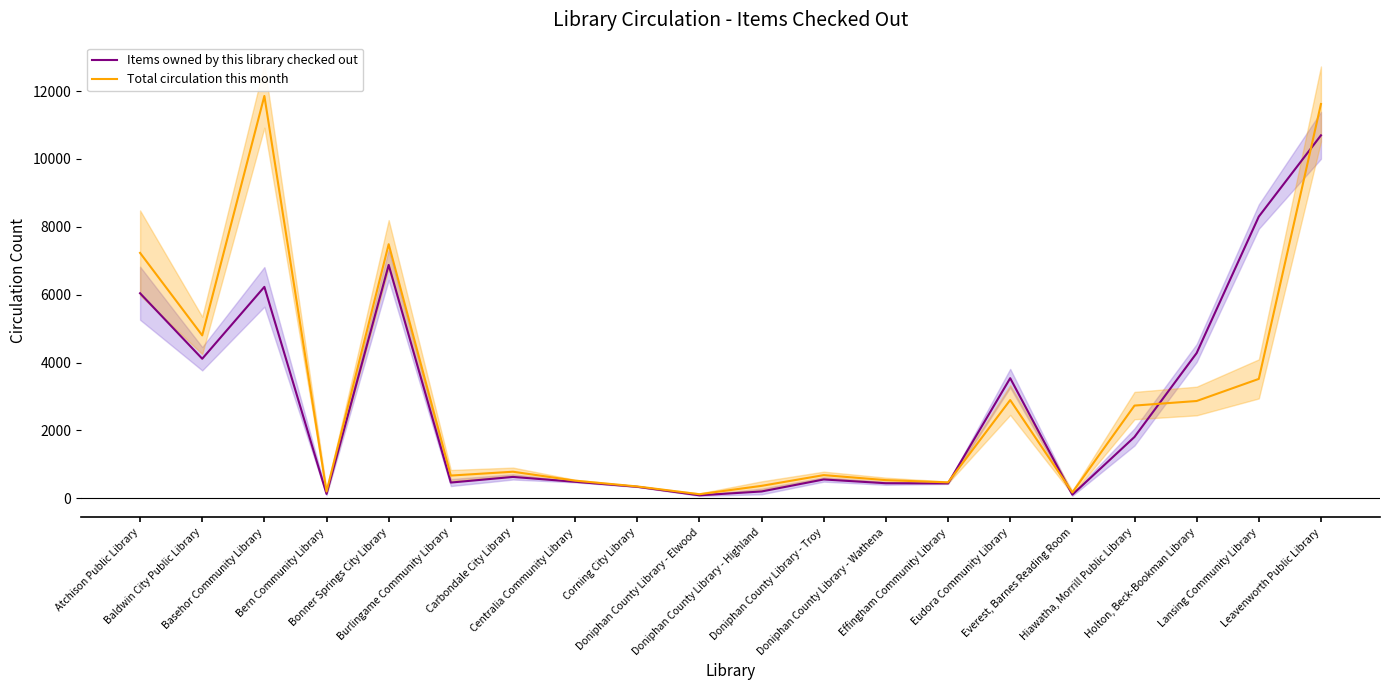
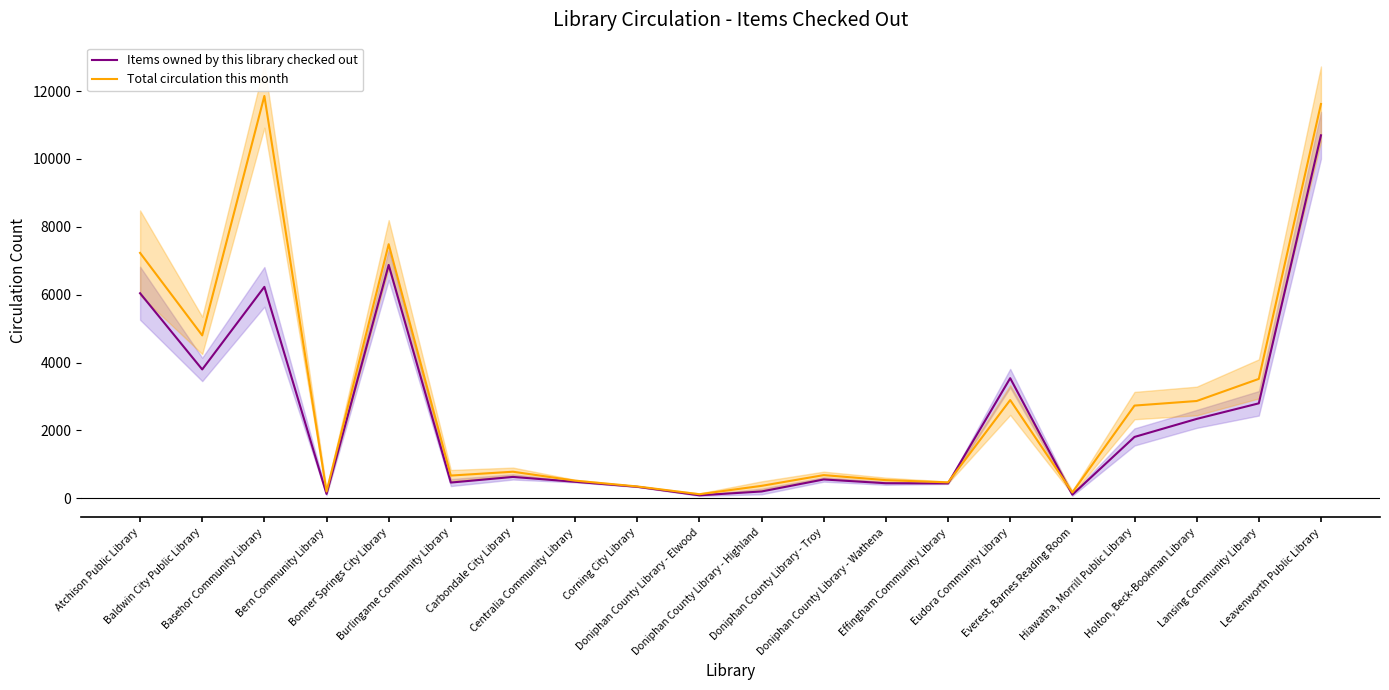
  {
    "Items owned by this library checked out": {
      "Atchison Public Library": 6000,
-     "Baldwin City Public Library": 4100,
+     "Baldwin City Public Library": 3800,
      "Basehor Community Library": 6200,
      "Bonner Springs City Library": 6900,
      "Burlingame Community Library": 500,
      "Carbondale City Library": 600,
      "Doniphan County Library - Highland": 200,
      "Eudora Community Library": 3500,
      "Hiawatha, Morrill Public Library": 1800,
-     "Holton, Beck-Bookman Library": 4300,
-     "Lansing Community Library": 8300,
+     "Holton, Beck-Bookman Library": 2300,
+     "Lansing Community Library": 2800,
      "Leavenworth Public Library": 10700
    }
  }
